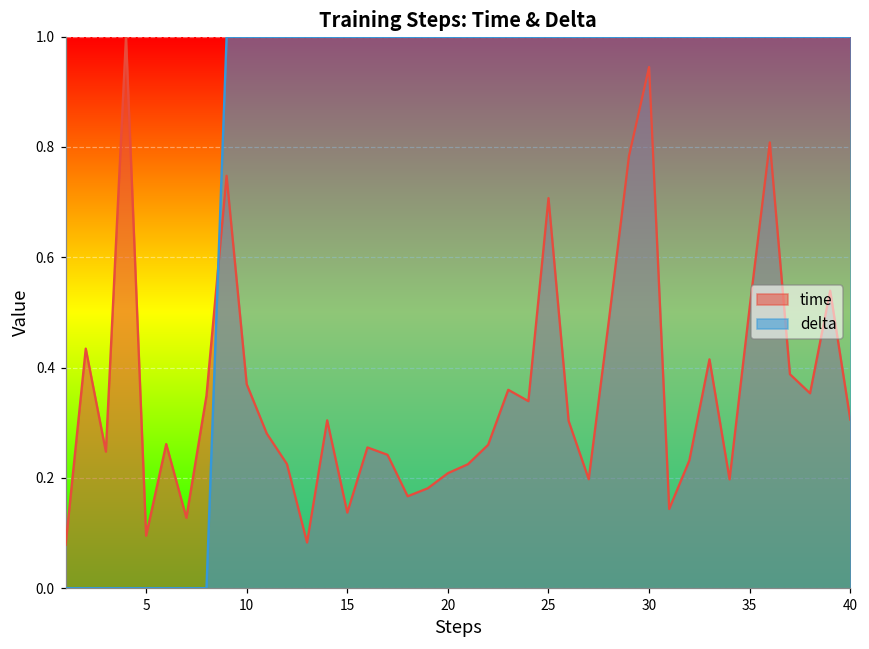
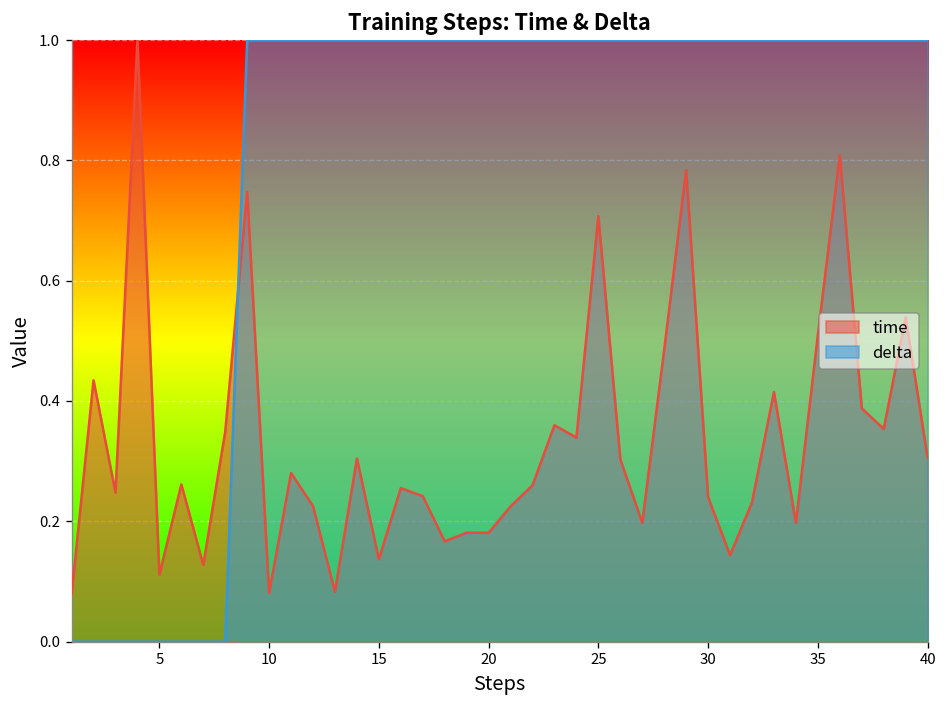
  {
    "time": {
-     "5": 0.10,
-     "10": 0.37,
+     "5": 0.11,
+     "10": 0.08,
      "15": 0.14,
-     "20": 0.21,
+     "20": 0.18,
      "25": 0.71,
-     "30": 0.94,
+     "30": 0.24,
      "35": 0.51,
      "40": 0.31
    },
    "delta": {
      "5": 0.00,
      "10": 1.00,
      "15": 1.00,
      "20": 1.00,
      "25": 1.00,
      "30": 1.00,
      "35": 1.00,
      "40": 1.00
    }
  }
